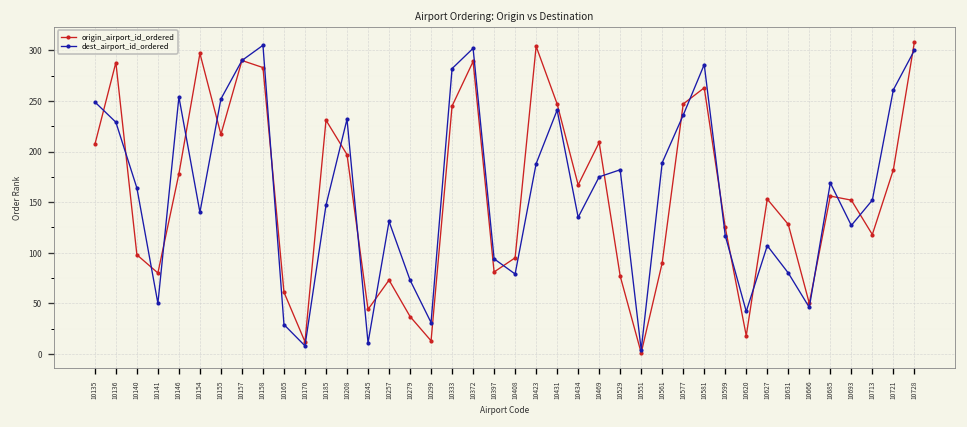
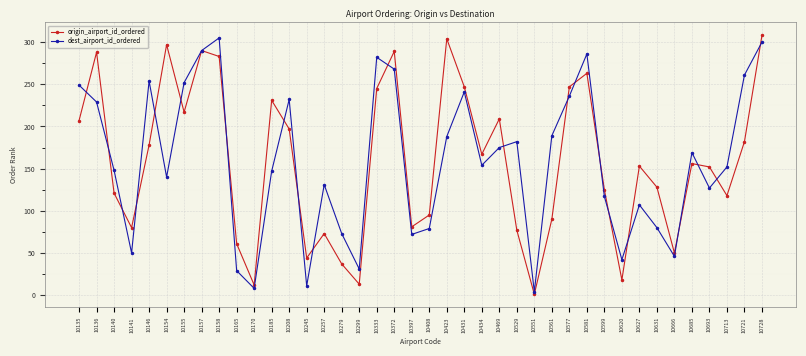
  {
    "origin_airport_id_ordered": {
      "10135": 210,
      "10136": 290,
-     "10140": 100,
+     "10140": 120,
      "10141": 80,
      "10146": 180,
      "10154": 300,
      "10155": 220,
      "10158": 280,
      "10165": 60,
      "10170": 10,
      "10185": 230,
      "10208": 200,
      "10245": 40,
      "10257": 70,
      "10279": 40,
      "10299": 10,
      "10333": 250,
      "10372": 290,
      "10397": 80,
      "10408": 100,
      "10423": 300,
      "10431": 250,
      "10434": 170,
      "10469": 210,
      "10529": 80,
      "10561": 90,
      "10577": 250,
      "10581": 260,
      "10599": 130,
      "10620": 20,
      "10627": 150,
      "10631": 130,
      "10666": 50,
      "10685": 160,
      "10693": 150,
      "10713": 120,
      "10721": 180,
      "10728": 310
    },
    "dest_airport_id_ordered": {
      "10135": 250,
      "10136": 230,
-     "10140": 160,
+     "10140": 150,
      "10141": 50,
      "10146": 250,
      "10154": 140,
      "10155": 250,
      "10158": 310,
      "10165": 30,
      "10170": 10,
      "10185": 150,
      "10208": 230,
      "10245": 10,
      "10257": 130,
      "10279": 70,
      "10299": 30,
      "10333": 280,
-     "10372": 300,
-     "10397": 90,
+     "10372": 270,
+     "10397": 70,
      "10408": 80,
      "10423": 190,
      "10431": 240,
-     "10434": 140,
+     "10434": 150,
      "10469": 180,
      "10529": 180,
      "10561": 190,
      "10577": 240,
      "10581": 290,
      "10599": 120,
      "10620": 40,
      "10627": 110,
      "10631": 80,
      "10666": 50,
      "10685": 170,
      "10693": 130,
      "10713": 150,
      "10721": 260,
      "10728": 300
    }
  }
